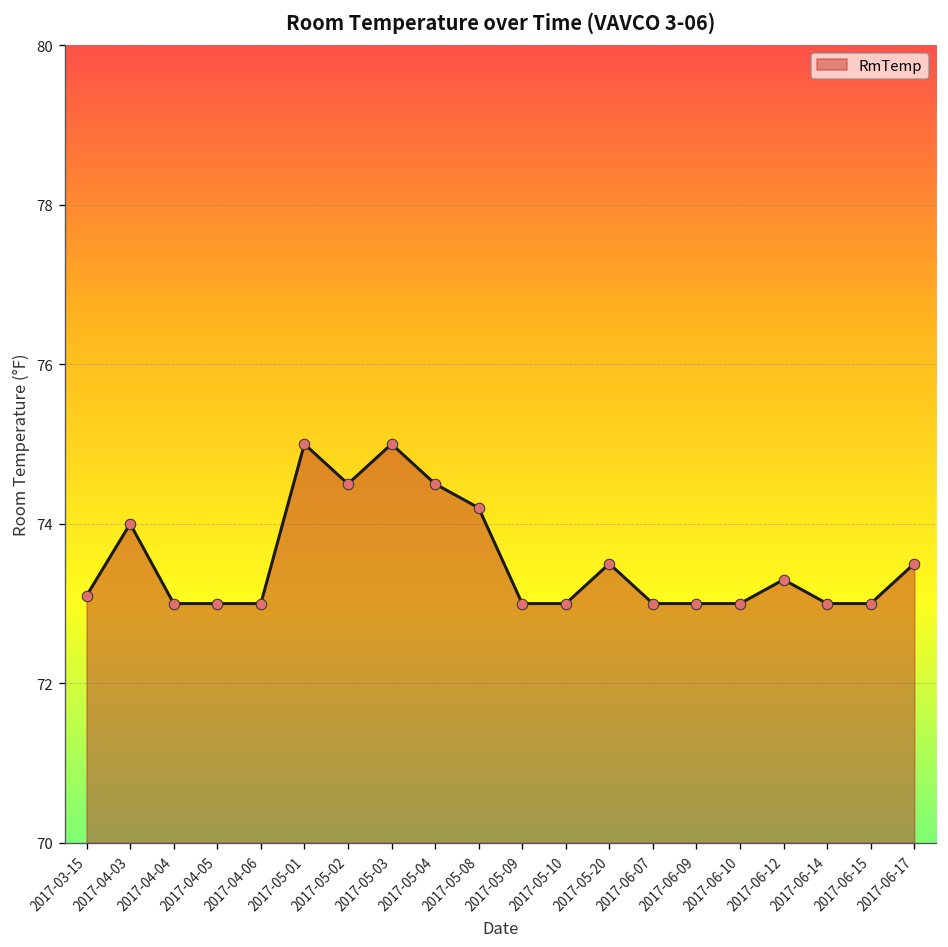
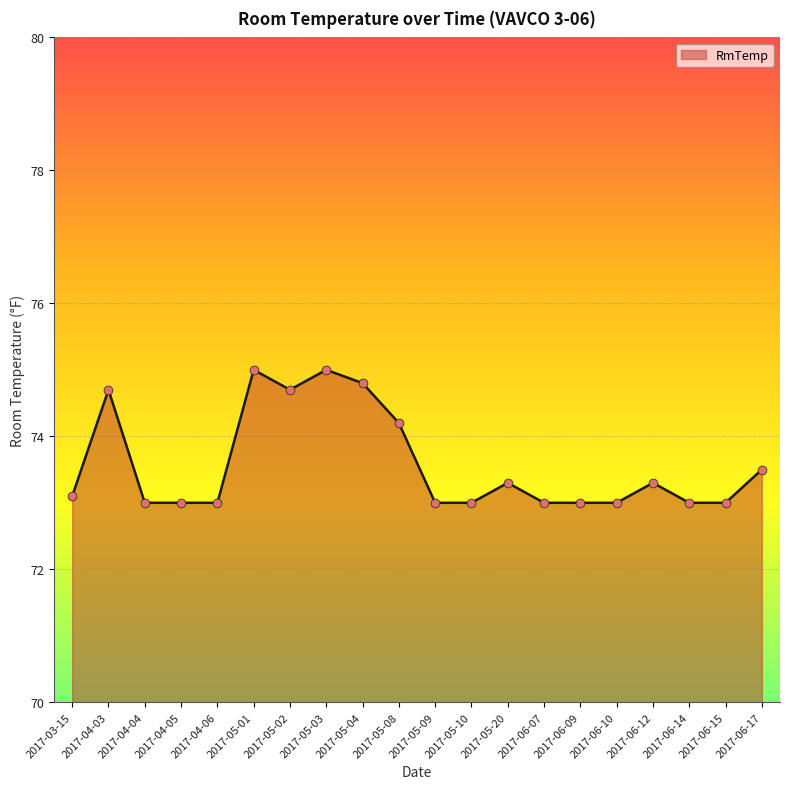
  {
    "2017-03-15": 73.1,
-   "2017-04-03": 74.0,
+   "2017-04-03": 74.7,
    "2017-04-04": 73.0,
    "2017-04-05": 73.0,
    "2017-04-06": 73.0,
    "2017-05-01": 75.0,
-   "2017-05-02": 74.5,
+   "2017-05-02": 74.7,
    "2017-05-03": 75.0,
-   "2017-05-04": 74.5,
+   "2017-05-04": 74.8,
    "2017-05-08": 74.2,
    "2017-05-09": 73.0,
    "2017-05-10": 73.0,
-   "2017-05-20": 73.5,
+   "2017-05-20": 73.3,
    "2017-06-07": 73.0,
    "2017-06-09": 73.0,
    "2017-06-10": 73.0,
    "2017-06-12": 73.3,
    "2017-06-14": 73.0,
    "2017-06-15": 73.0,
    "2017-06-17": 73.5
  }
